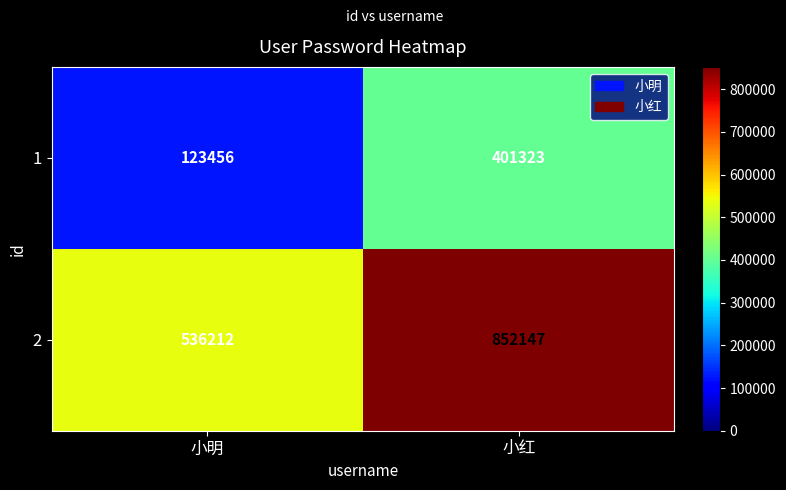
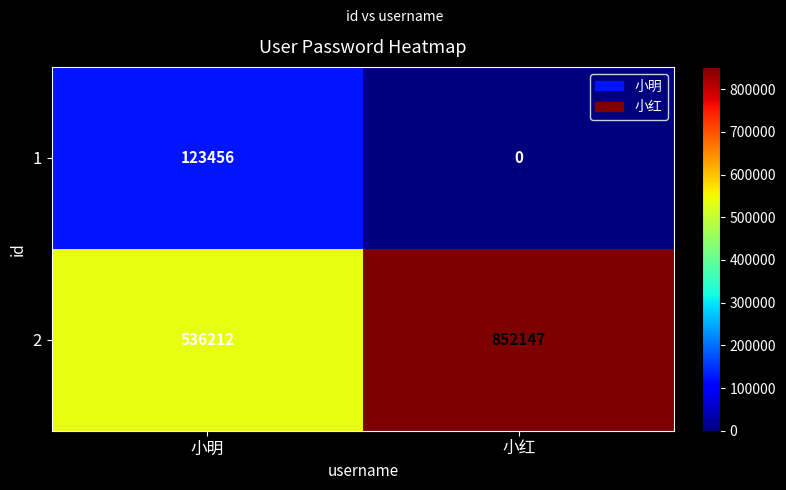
  {
    "1": {
      "小明": 123456,
-     "小红": 401323
+     "小红": 0
    },
    "2": {
      "小明": 536212,
      "小红": 852147
    }
  }
